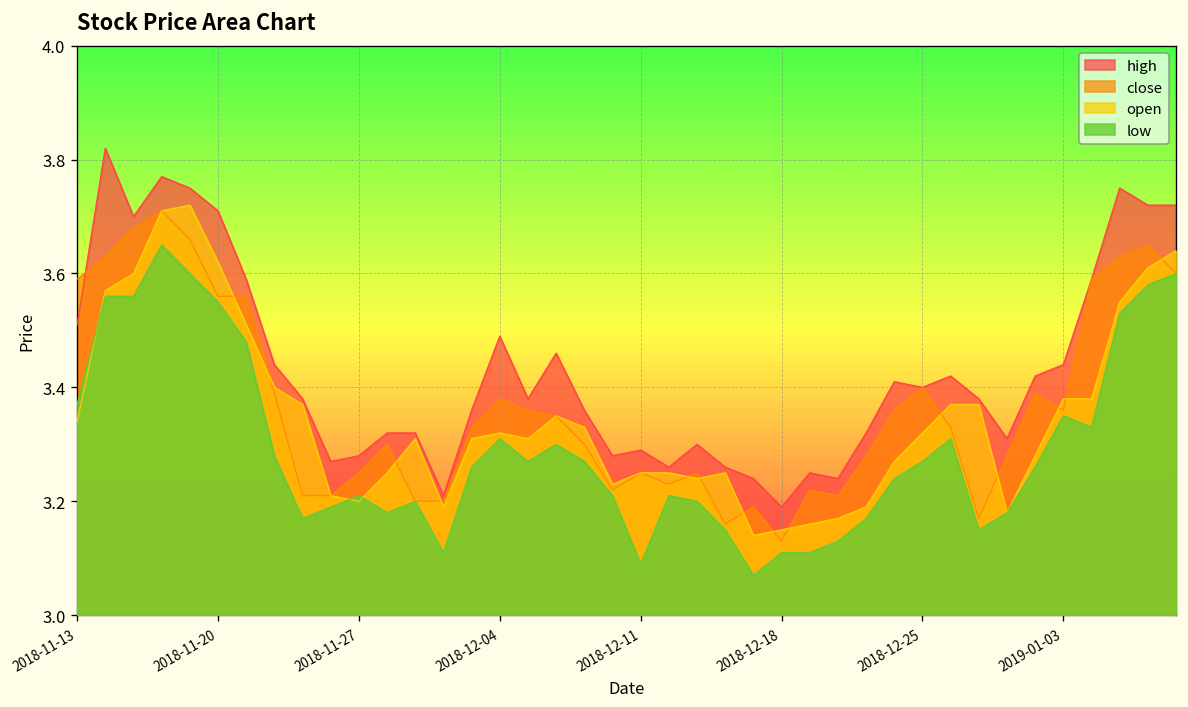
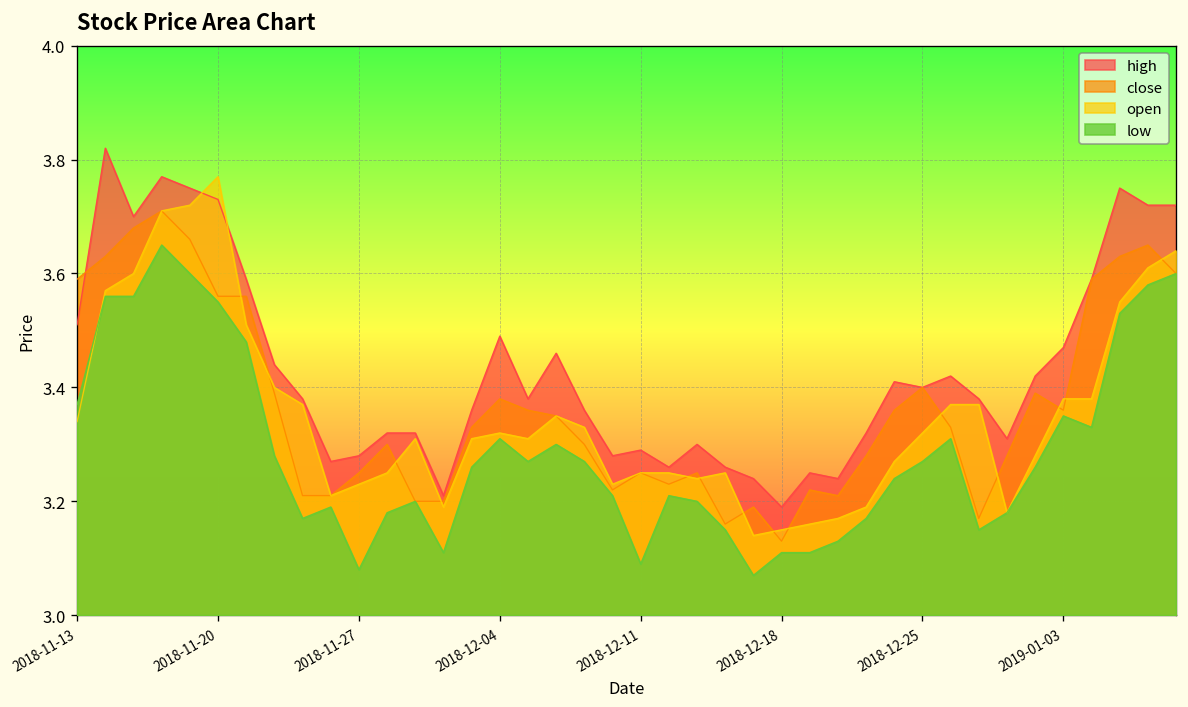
  {
    "high": {
      "2018-11-13": 3.51,
-     "2018-11-20": 3.71,
+     "2018-11-20": 3.73,
      "2018-11-27": 3.28,
      "2018-12-04": 3.49,
      "2018-12-11": 3.29,
      "2018-12-18": 3.19,
-     "2019-01-03": 3.44
+     "2019-01-03": 3.47
    },
    "close": {
      "2018-11-13": 3.59,
      "2018-11-20": 3.56,
      "2018-11-27": 3.25,
      "2018-12-04": 3.38,
      "2018-12-18": 3.13,
      "2019-01-03": 3.36
    },
    "open": {
      "2018-11-13": 3.34,
-     "2018-11-20": 3.62,
-     "2018-11-27": 3.20,
+     "2018-11-20": 3.77,
+     "2018-11-27": 3.23,
      "2018-12-04": 3.32,
      "2018-12-18": 3.15,
      "2018-12-25": 3.32,
      "2019-01-03": 3.38
    },
    "low": {
      "2018-11-13": 3.37,
      "2018-11-20": 3.55,
-     "2018-11-27": 3.21,
+     "2018-11-27": 3.08,
      "2018-12-04": 3.31,
      "2018-12-11": 3.09,
      "2018-12-18": 3.11,
      "2018-12-25": 3.27,
      "2019-01-03": 3.35
    }
  }
